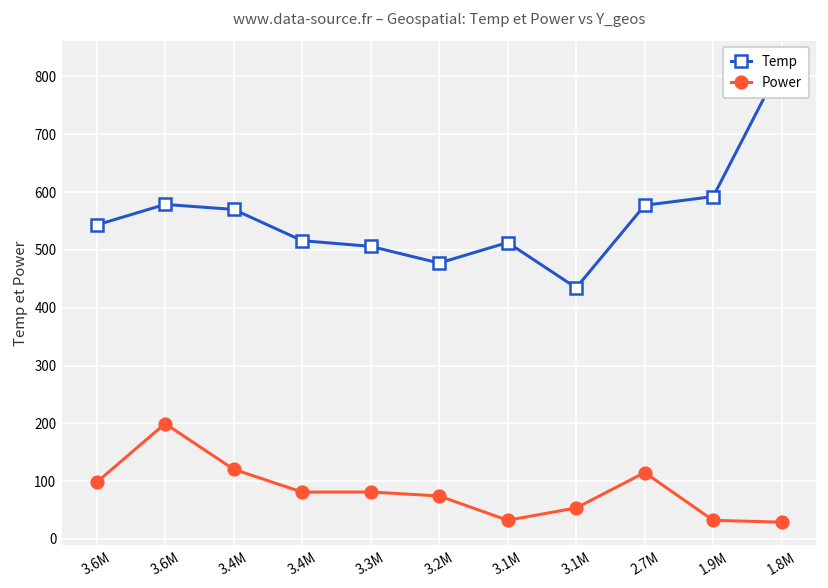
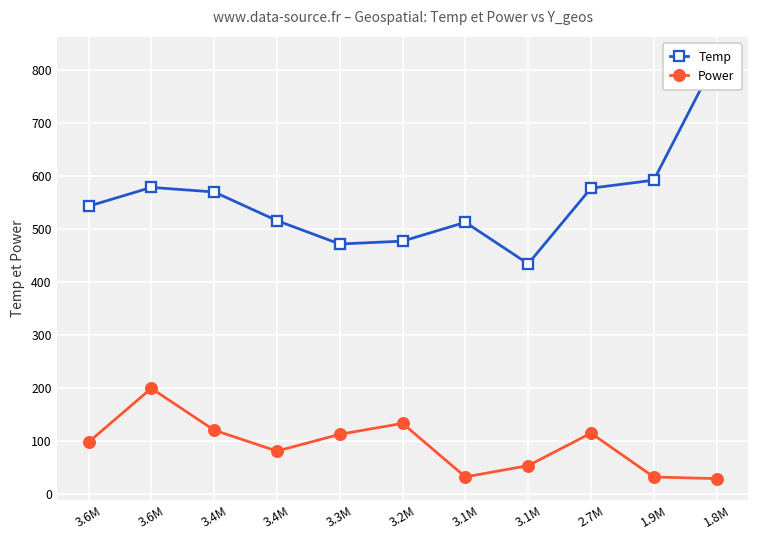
  {
    "Temp": {
-     "3.3M": 510,
+     "3.3M": 470,
      "3.2M": 480,
      "2.7M": 580,
      "1.9M": 590
    },
    "Power": {
-     "3.3M": 80,
-     "3.2M": 70,
+     "3.3M": 110,
+     "3.2M": 130,
      "2.7M": 110,
      "1.9M": 30,
      "1.8M": 30
    }
  }
